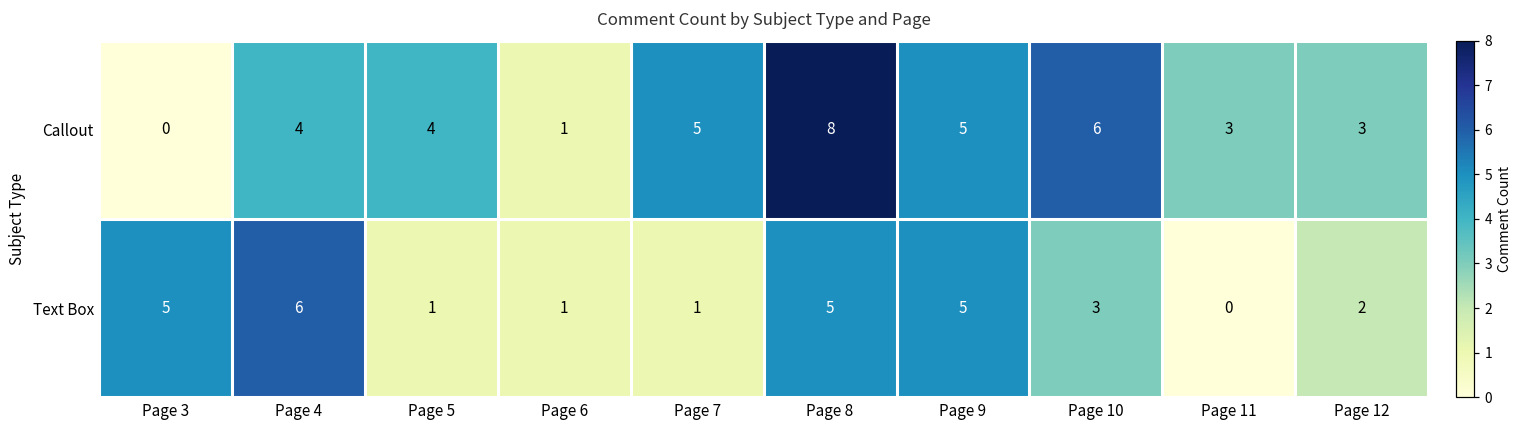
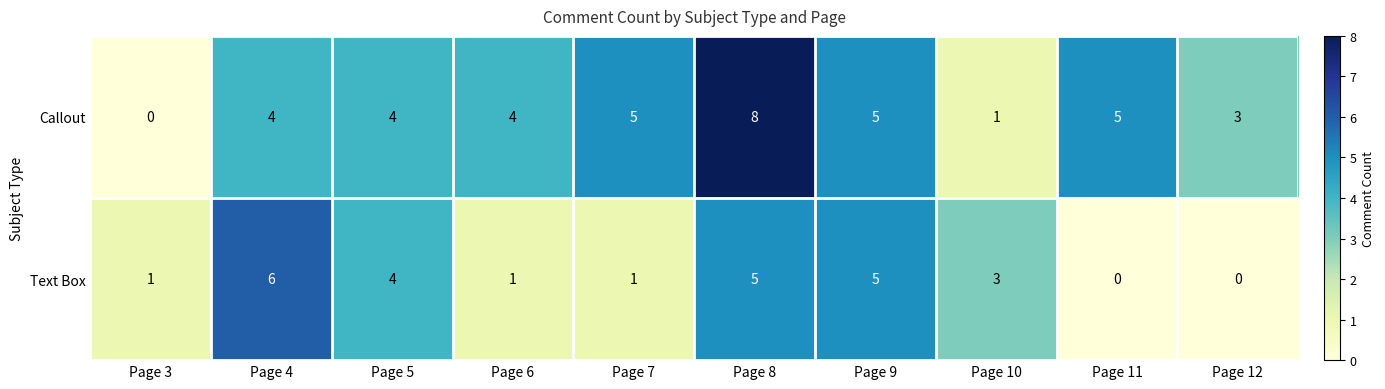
  {
    "Callout": {
      "Page 3": 0,
      "Page 4": 4,
      "Page 5": 4,
-     "Page 6": 1,
+     "Page 6": 4,
      "Page 7": 5,
      "Page 8": 8,
      "Page 9": 5,
-     "Page 10": 6,
-     "Page 11": 3,
+     "Page 10": 1,
+     "Page 11": 5,
      "Page 12": 3
    },
    "Text Box": {
-     "Page 3": 5,
+     "Page 3": 1,
      "Page 4": 6,
-     "Page 5": 1,
+     "Page 5": 4,
      "Page 6": 1,
      "Page 7": 1,
      "Page 8": 5,
      "Page 9": 5,
      "Page 10": 3,
      "Page 11": 0,
-     "Page 12": 2
+     "Page 12": 0
    }
  }
